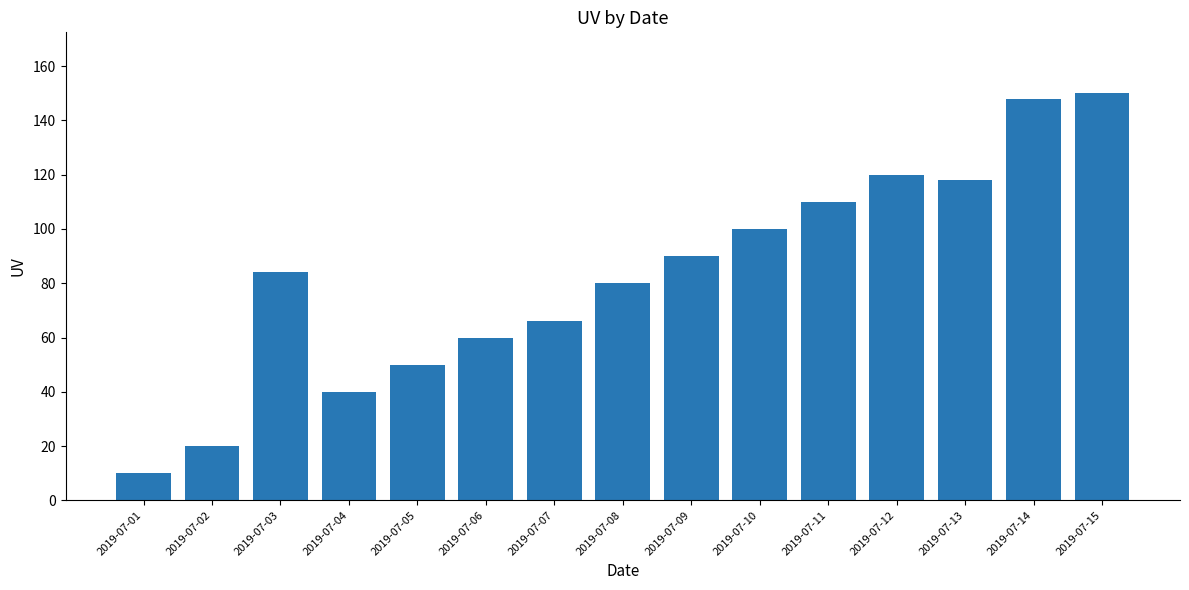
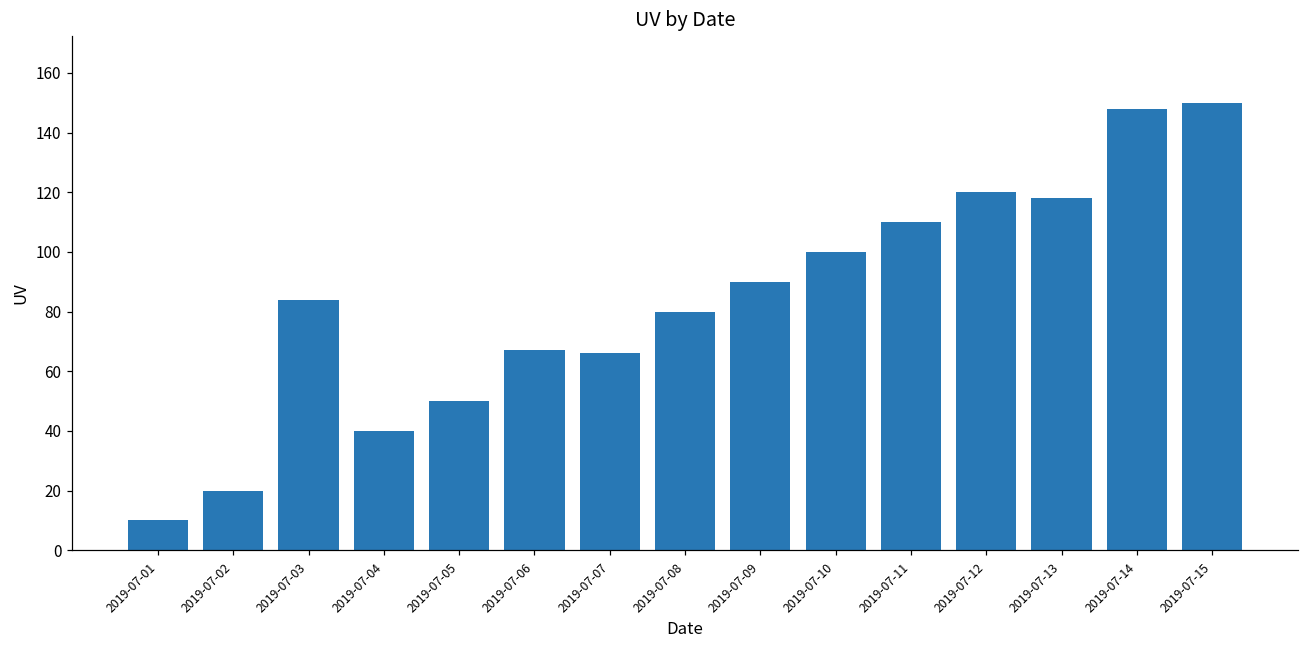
  {
    "2019-07-01": 10,
    "2019-07-02": 20,
    "2019-07-03": 84,
    "2019-07-04": 40,
    "2019-07-05": 50,
-   "2019-07-06": 60,
+   "2019-07-06": 67,
    "2019-07-07": 66,
    "2019-07-08": 80,
    "2019-07-09": 90,
    "2019-07-10": 100,
    "2019-07-11": 110,
    "2019-07-12": 120,
    "2019-07-13": 118,
    "2019-07-14": 148,
    "2019-07-15": 150
  }
